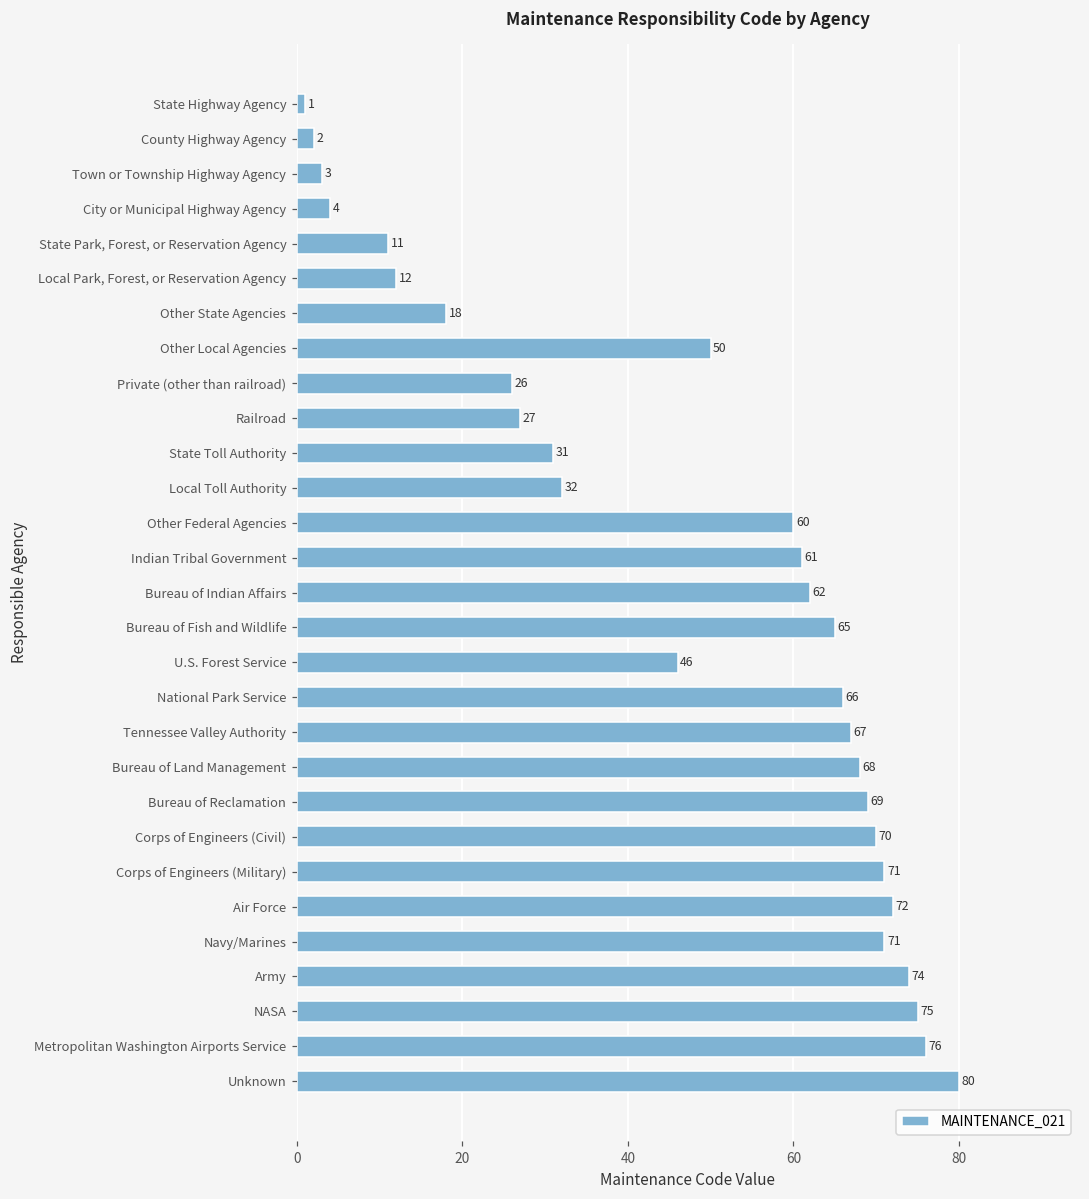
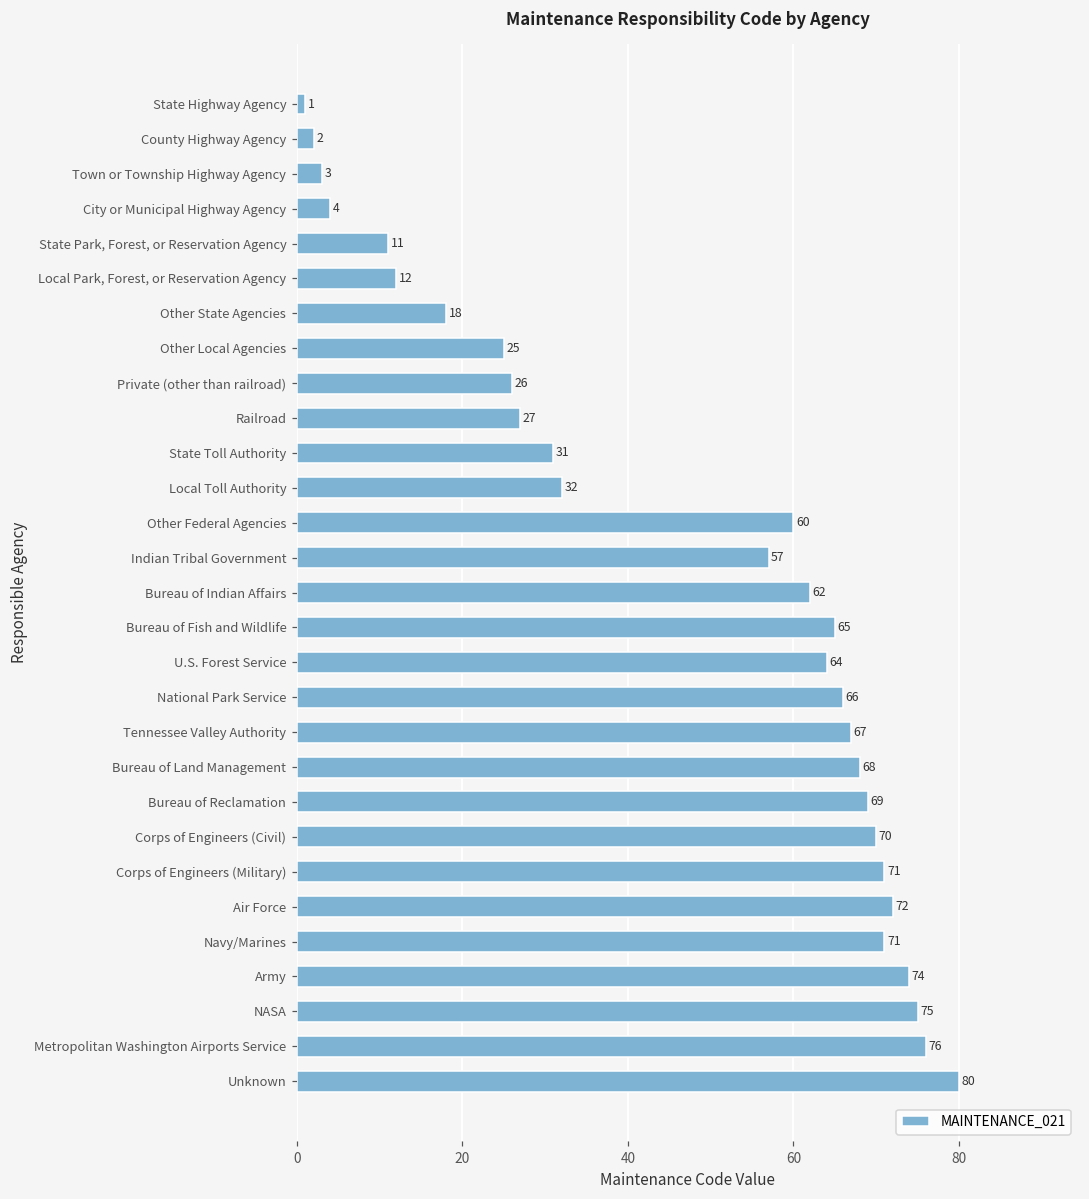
  {
    "State Highway Agency": 1,
    "County Highway Agency": 2,
    "Town or Township Highway Agency": 3,
    "City or Municipal Highway Agency": 4,
    "State Park, Forest, or Reservation Agency": 11,
    "Local Park, Forest, or Reservation Agency": 12,
    "Other State Agencies": 18,
-   "Other Local Agencies": 50,
+   "Other Local Agencies": 25,
    "Private (other than railroad)": 26,
    "Railroad": 27,
    "State Toll Authority": 31,
    "Local Toll Authority": 32,
    "Other Federal Agencies": 60,
-   "Indian Tribal Government": 61,
+   "Indian Tribal Government": 57,
    "Bureau of Indian Affairs": 62,
    "Bureau of Fish and Wildlife": 65,
-   "U.S. Forest Service": 46,
+   "U.S. Forest Service": 64,
    "National Park Service": 66,
    "Tennessee Valley Authority": 67,
    "Bureau of Land Management": 68,
    "Bureau of Reclamation": 69,
    "Corps of Engineers (Civil)": 70,
    "Corps of Engineers (Military)": 71,
    "Air Force": 72,
    "Navy/Marines": 71,
    "Army": 74,
    "NASA": 75,
    "Metropolitan Washington Airports Service": 76,
    "Unknown": 80
  }
